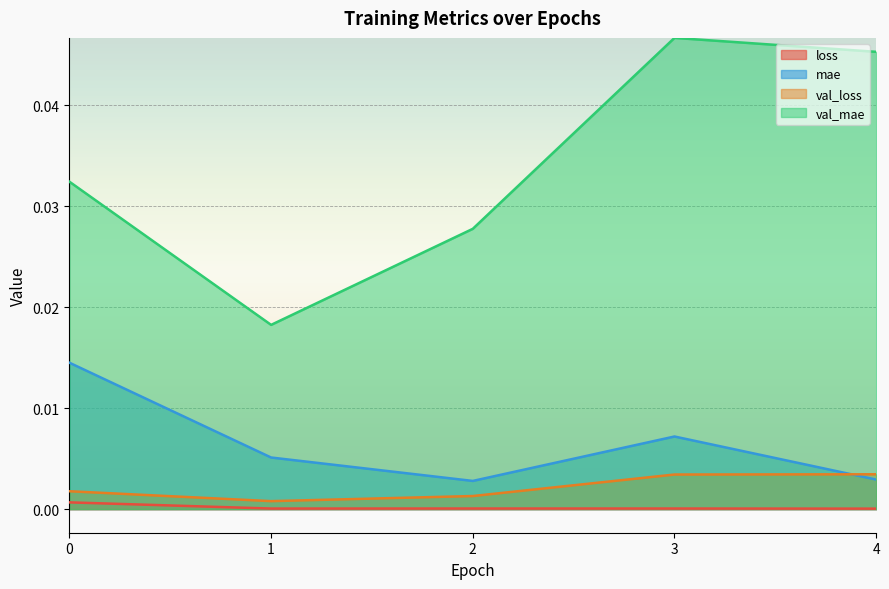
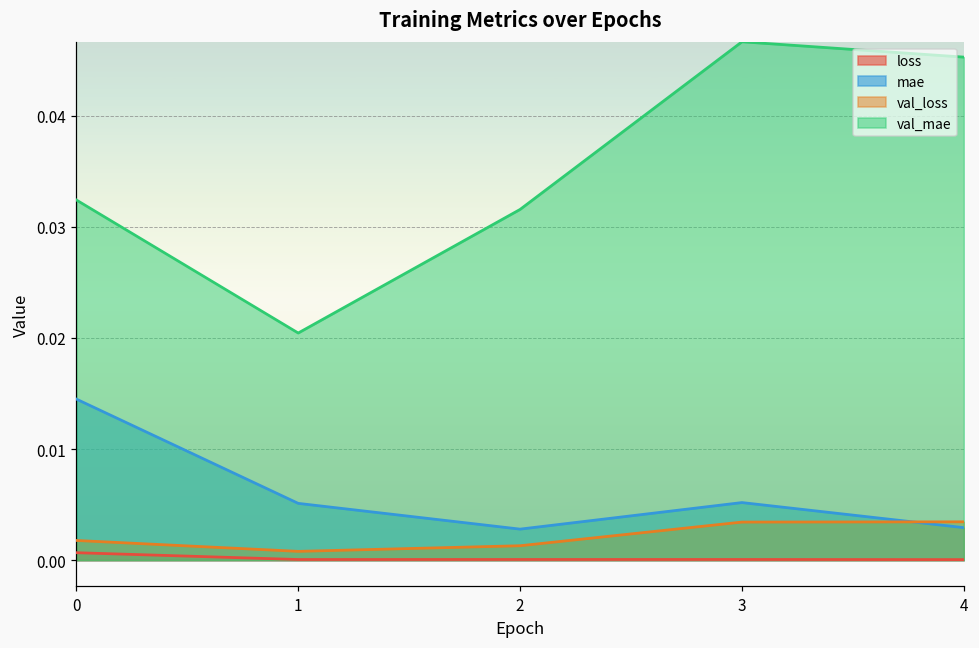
  {
    "mae": {
      "0": 0.0145,
      "1": 0.0051,
      "2": 0.0028,
-     "3": 0.0072,
+     "3": 0.0052,
      "4": 0.0029
    },
    "val_mae": {
      "0": 0.0324,
-     "1": 0.0182,
-     "2": 0.0277,
+     "1": 0.0204,
+     "2": 0.0316,
      "3": 0.0466,
      "4": 0.0453
    }
  }
